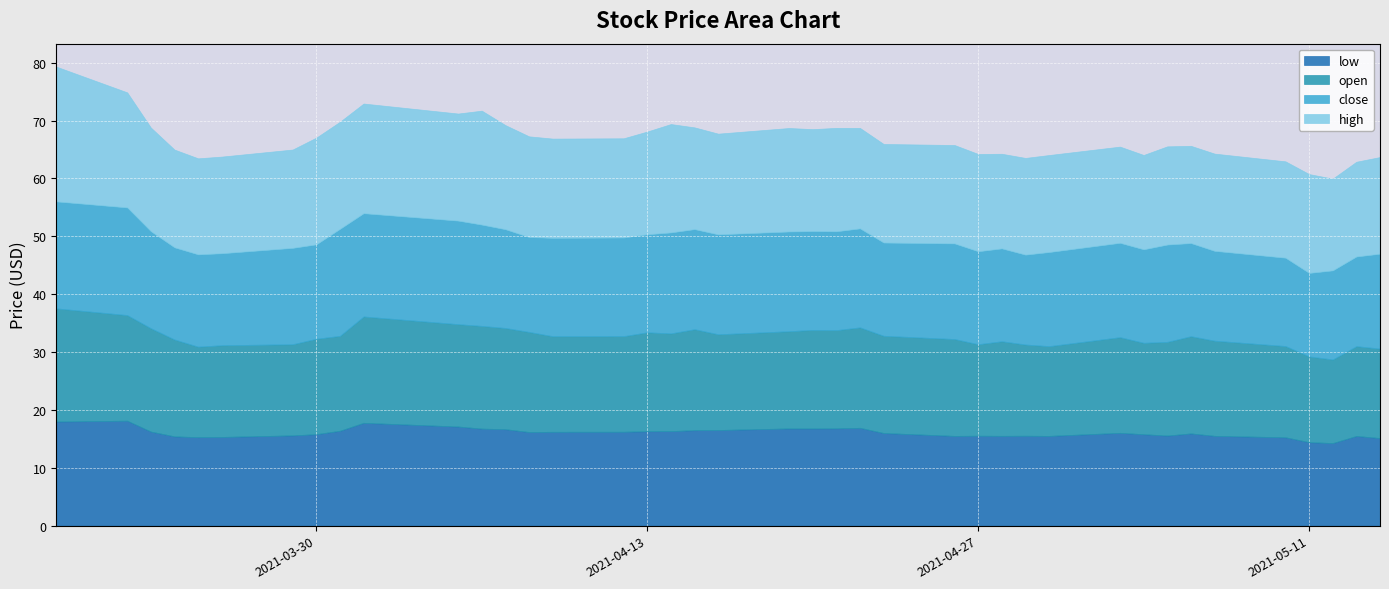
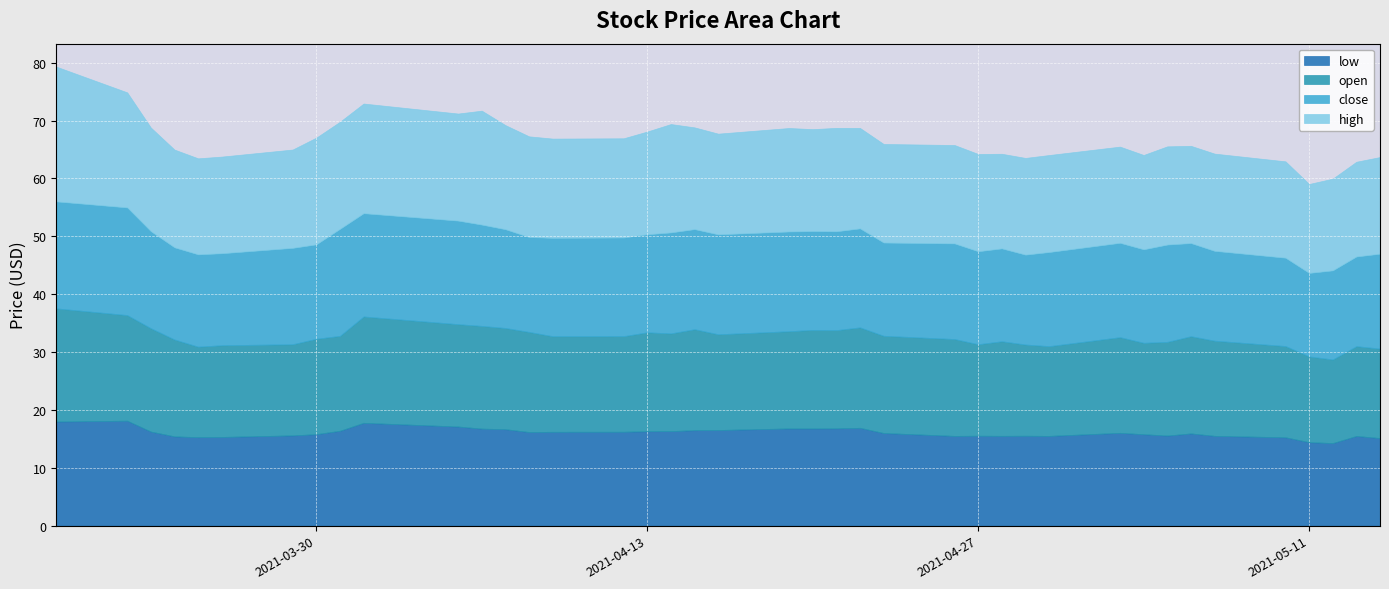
  {
    "high": {
      "2021-03-30": 18,
      "2021-04-13": 18,
      "2021-04-27": 17,
-     "2021-05-11": 17
+     "2021-05-11": 15
    }
  }
